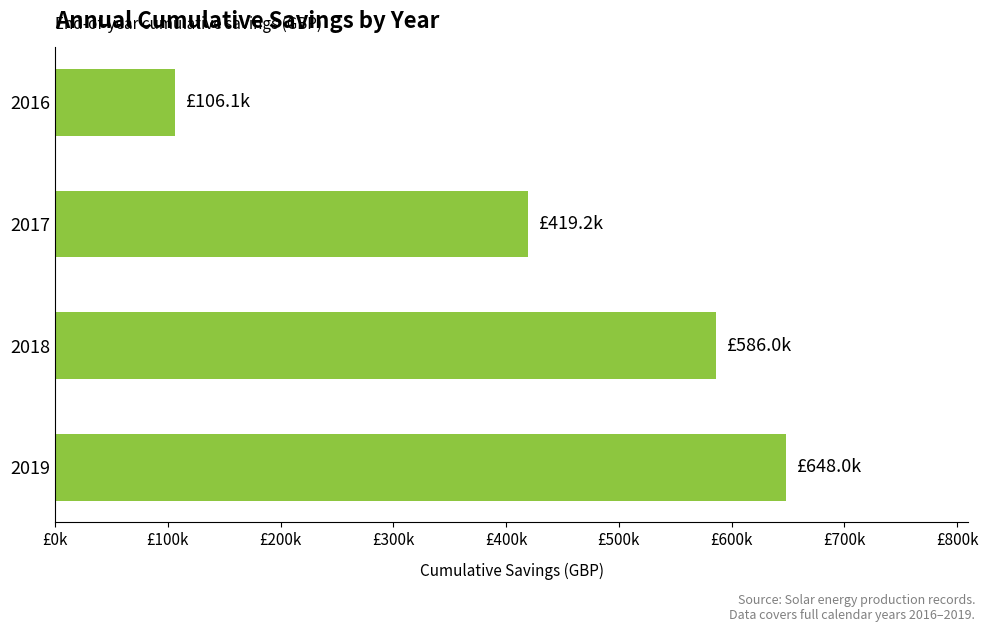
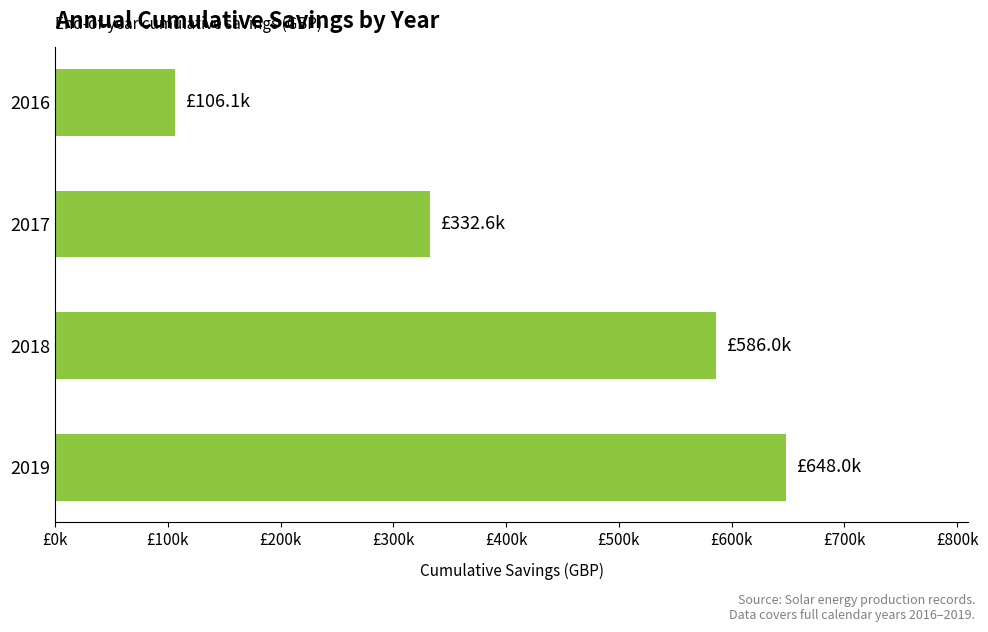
  {
    "2016": "£106.1k",
-   "2017": "£419.2k",
+   "2017": "£332.6k",
    "2018": "£586.0k",
    "2019": "£648.0k"
  }
